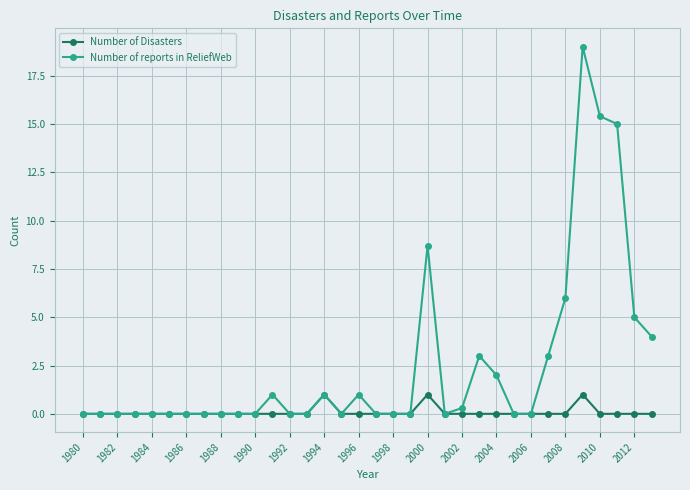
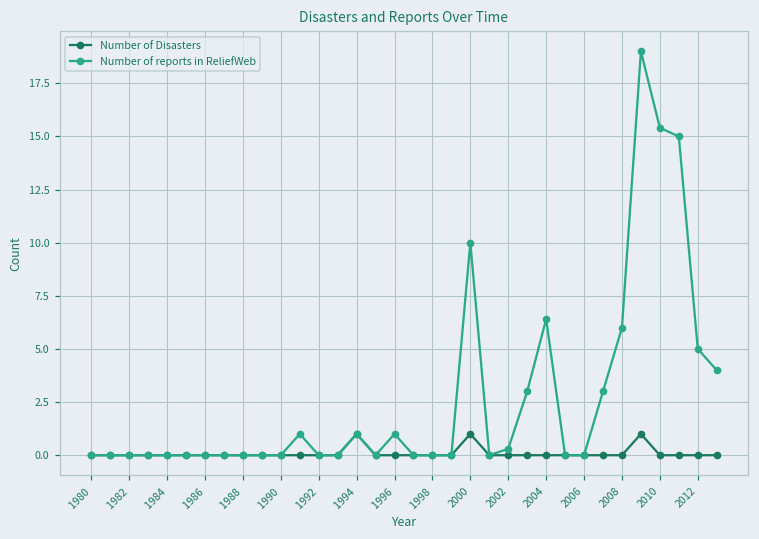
  {
    "Number of Disasters": {
      "1996": 0.0,
      "2000": 1.0,
      "2002": 0.0,
      "2004": 0.0,
      "2008": 0.0,
      "2010": 0.0,
      "2012": 0.0
    },
    "Number of reports in ReliefWeb": {
      "1996": 1.0,
-     "2000": 8.7,
+     "2000": 10.0,
      "2002": 0.3,
-     "2004": 2.0,
+     "2004": 6.4,
      "2008": 6.0,
      "2010": 15.4,
      "2012": 5.0
    }
  }
